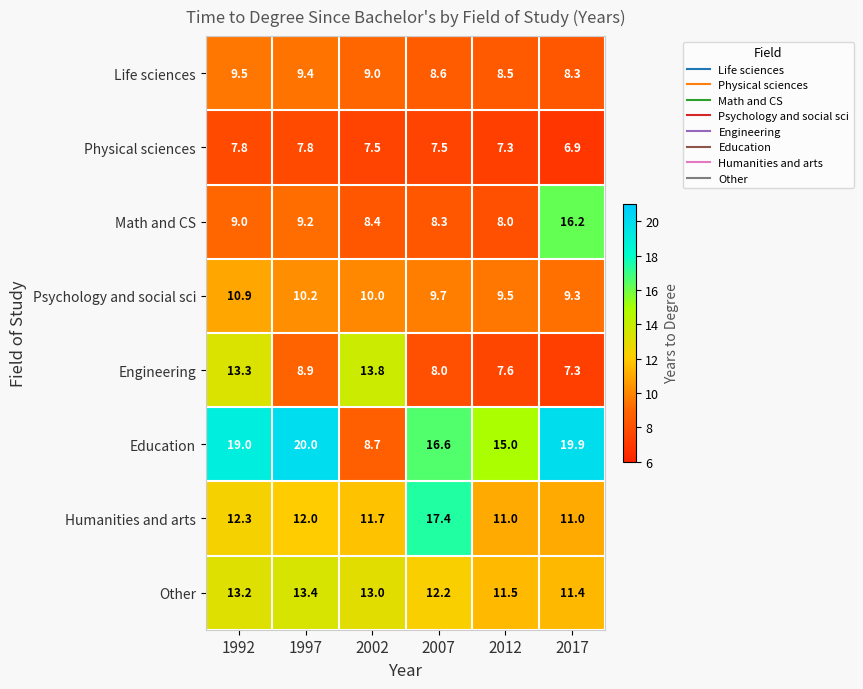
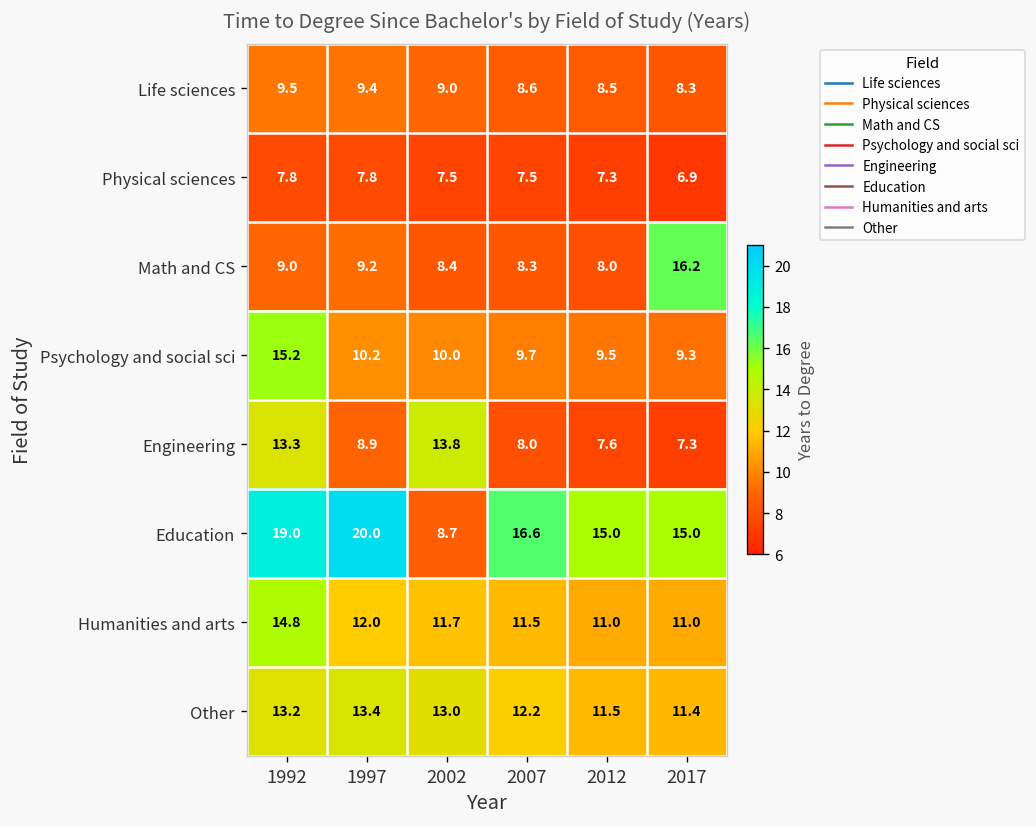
  {
    "Life sciences": {
      "1992": 9.5,
      "1997": 9.4,
      "2002": 9.0,
      "2007": 8.6,
      "2012": 8.5,
      "2017": 8.3
    },
    "Physical sciences": {
      "1992": 7.8,
      "1997": 7.8,
      "2002": 7.5,
      "2007": 7.5,
      "2012": 7.3,
      "2017": 6.9
    },
    "Math and CS": {
      "1992": 9.0,
      "1997": 9.2,
      "2002": 8.4,
      "2007": 8.3,
      "2012": 8.0,
      "2017": 16.2
    },
    "Psychology and social sci": {
-     "1992": 10.9,
+     "1992": 15.2,
      "1997": 10.2,
      "2002": 10.0,
      "2007": 9.7,
      "2012": 9.5,
      "2017": 9.3
    },
    "Engineering": {
      "1992": 13.3,
      "1997": 8.9,
      "2002": 13.8,
      "2007": 8.0,
      "2012": 7.6,
      "2017": 7.3
    },
    "Education": {
      "1992": 19.0,
      "1997": 20.0,
      "2002": 8.7,
      "2007": 16.6,
      "2012": 15.0,
-     "2017": 19.9
+     "2017": 15.0
    },
    "Humanities and arts": {
-     "1992": 12.3,
+     "1992": 14.8,
      "1997": 12.0,
      "2002": 11.7,
-     "2007": 17.4,
+     "2007": 11.5,
      "2012": 11.0,
      "2017": 11.0
    },
    "Other": {
      "1992": 13.2,
      "1997": 13.4,
      "2002": 13.0,
      "2007": 12.2,
      "2012": 11.5,
      "2017": 11.4
    }
  }
